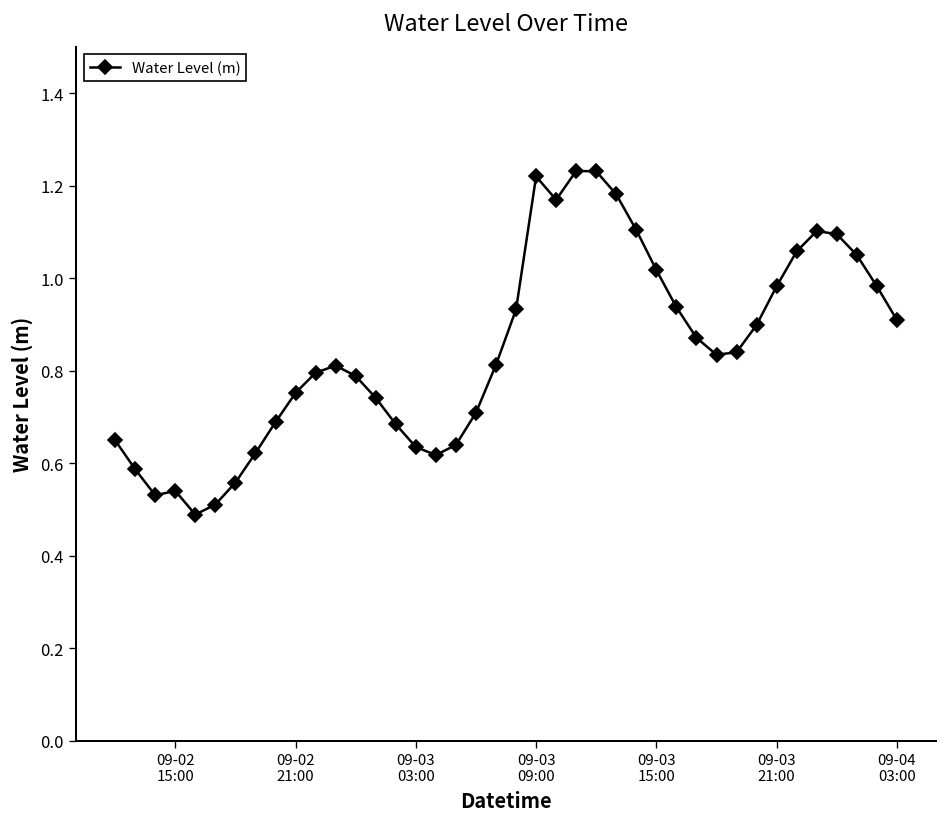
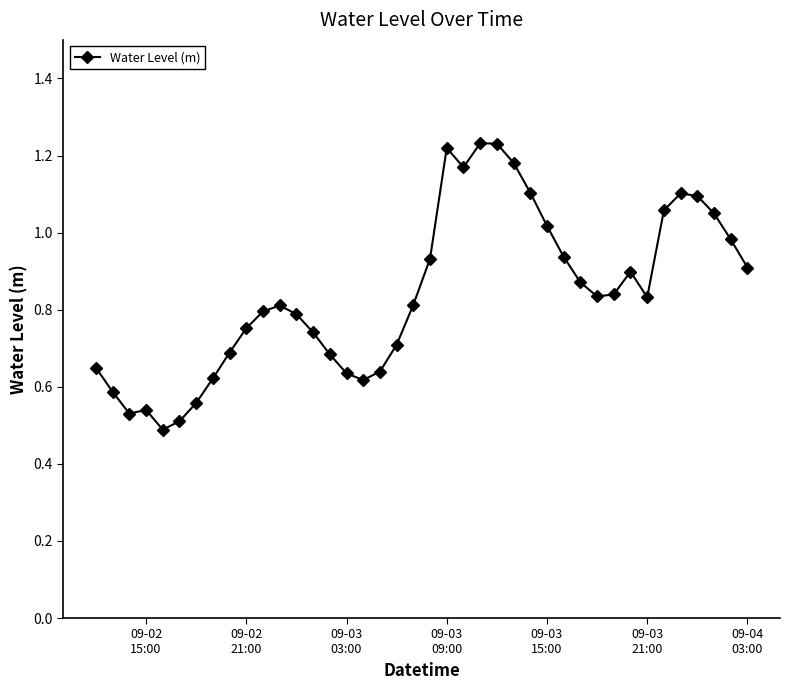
  {
    "09-02 15:00": 0.54,
    "09-02 21:00": 0.75,
    "09-03 03:00": 0.63,
    "09-03 09:00": 1.22,
    "09-03 15:00": 1.02,
-   "09-03 21:00": 0.98,
+   "09-03 21:00": 0.83,
    "09-04 03:00": 0.91
  }
